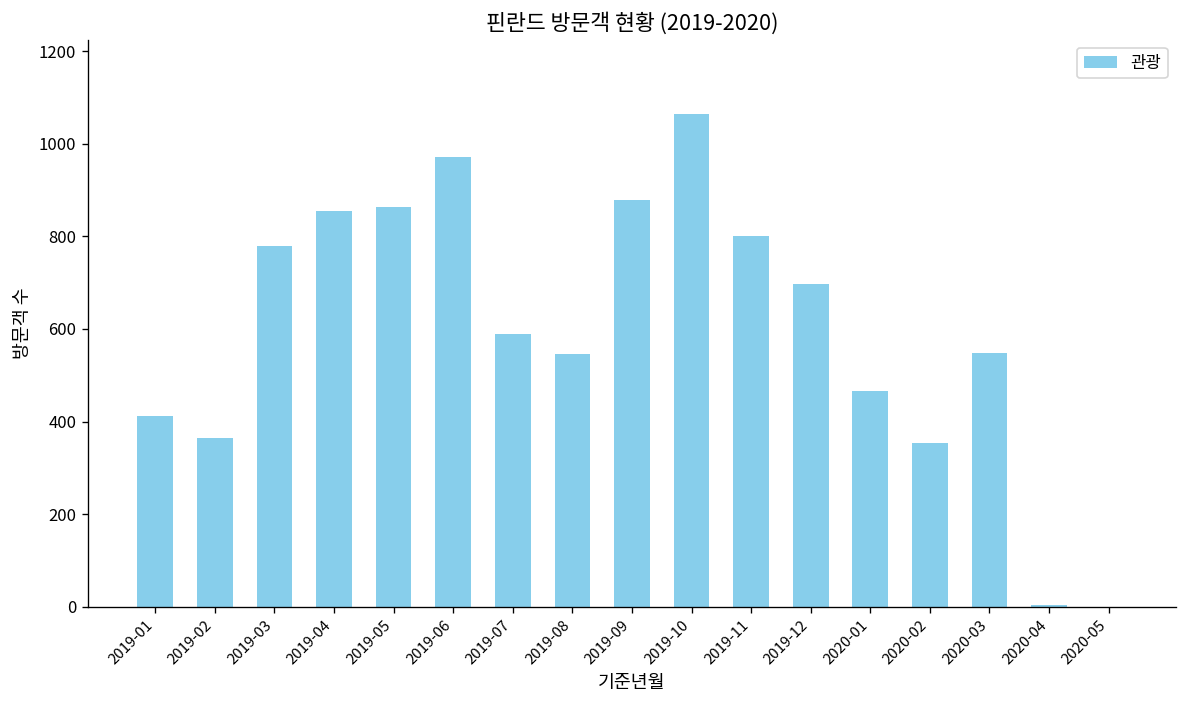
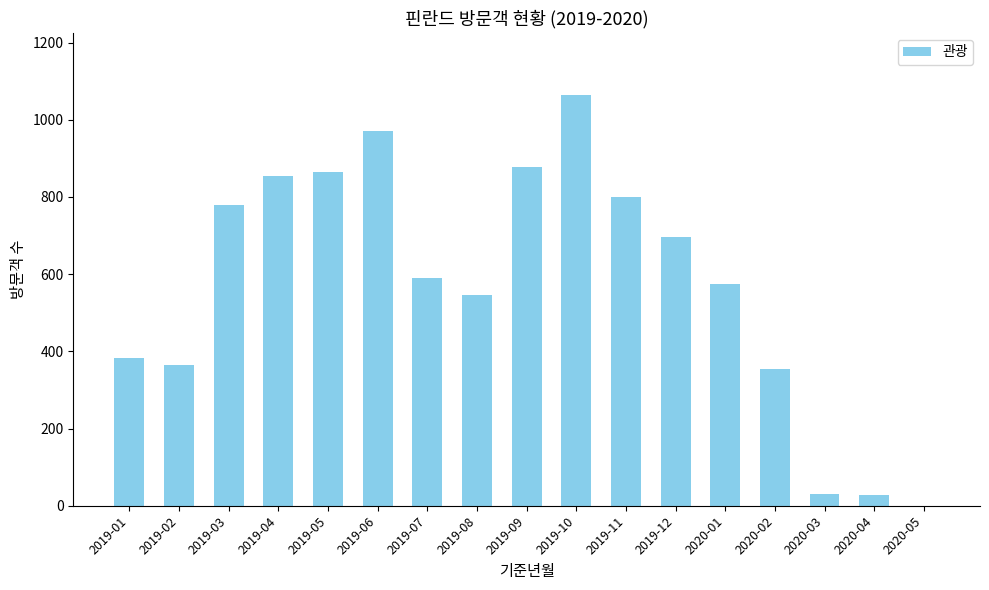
  {
-   "2019-01": 410,
+   "2019-01": 380,
    "2019-02": 370,
    "2019-03": 780,
    "2019-04": 850,
    "2019-05": 860,
    "2019-06": 970,
    "2019-07": 590,
    "2019-08": 550,
    "2019-09": 880,
    "2019-10": 1070,
    "2019-11": 800,
    "2019-12": 700,
-   "2020-01": 470,
+   "2020-01": 570,
    "2020-02": 350,
-   "2020-03": 550,
-   "2020-04": 10,
+   "2020-03": 30,
+   "2020-04": 30,
    "2020-05": 0
  }
